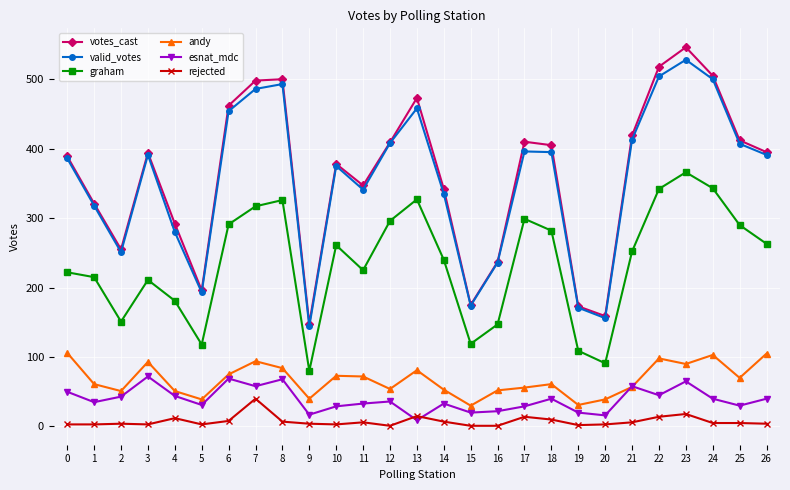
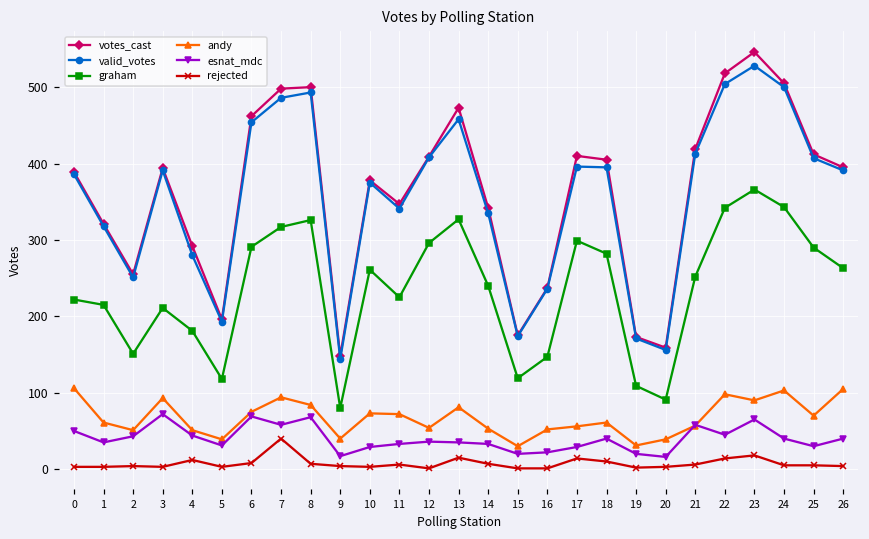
  {
    "votes_cast": {
      "2": 260,
      "4": 290,
      "6": 460,
      "7": 500,
      "8": 500,
      "9": 150,
      "11": 350,
      "13": 470,
      "14": 340,
      "17": 410,
      "18": 410,
      "21": 420,
      "22": 520,
      "23": 550,
      "24": 510,
      "25": 410,
      "26": 400
    },
    "valid_votes": {
      "2": 250,
      "4": 280,
      "6": 450,
      "7": 490,
      "8": 490,
      "9": 140,
      "11": 340,
      "13": 460,
      "14": 340,
      "17": 400,
      "18": 400,
      "21": 410,
      "22": 500,
      "23": 530,
      "24": 500,
      "25": 410,
      "26": 390
    },
    "graham": {
      "0": 220,
      "1": 220,
      "2": 150,
      "3": 210,
      "4": 180,
      "5": 120,
      "6": 290,
      "7": 320,
      "8": 330,
      "9": 80,
      "10": 260,
      "11": 230,
      "12": 300,
      "13": 330,
      "14": 240,
      "15": 120,
      "16": 150,
      "17": 300,
      "18": 280,
      "19": 110,
      "20": 90,
      "21": 250,
      "22": 340,
      "23": 370,
      "24": 340,
      "25": 290,
      "26": 260
    },
    "andy": {
      "0": 110,
      "1": 60,
      "2": 50,
      "3": 90,
      "4": 50,
      "5": 40,
      "6": 80,
      "7": 90,
      "8": 80,
      "9": 40,
      "10": 70,
      "11": 70,
      "12": 50,
      "13": 80,
      "14": 50,
      "15": 30,
      "16": 50,
      "17": 60,
      "18": 60,
      "19": 30,
      "20": 40,
      "22": 100,
      "23": 90,
      "24": 100,
      "25": 70,
      "26": 110
    },
    "esnat_mdc": {
      "0": 50,
      "1": 40,
      "2": 40,
      "3": 70,
      "4": 40,
      "5": 30,
      "6": 70,
      "7": 60,
      "8": 70,
      "9": 20,
      "10": 30,
      "11": 30,
      "12": 40,
-     "13": 10,
+     "13": 40,
      "14": 30,
      "15": 20,
      "16": 20,
      "17": 30,
      "18": 40,
      "19": 20,
      "20": 20,
      "22": 50,
      "23": 70,
      "24": 40,
      "25": 30,
      "26": 40
    },
    "rejected": {
      "0": 0,
      "1": 0,
      "2": 0,
      "3": 0,
      "4": 10,
      "5": 0,
      "6": 10,
      "7": 40,
      "8": 10,
      "9": 0,
      "10": 0,
      "11": 10,
      "12": 0,
      "13": 20,
      "14": 10,
      "15": 0,
      "16": 0,
      "17": 10,
      "18": 10,
      "19": 0,
      "20": 0,
      "21": 10,
      "22": 10,
      "23": 20,
      "24": 10,
      "25": 10,
      "26": 0
    }
  }
